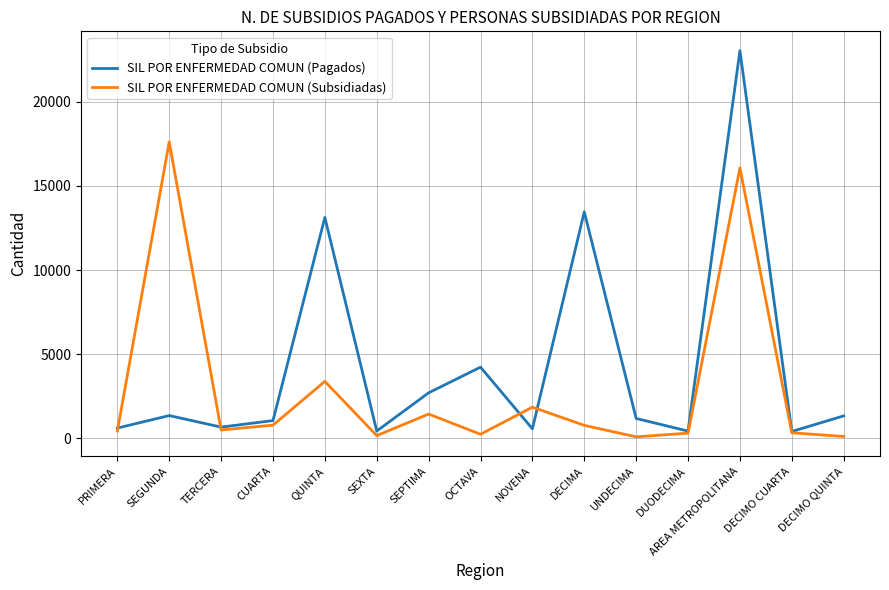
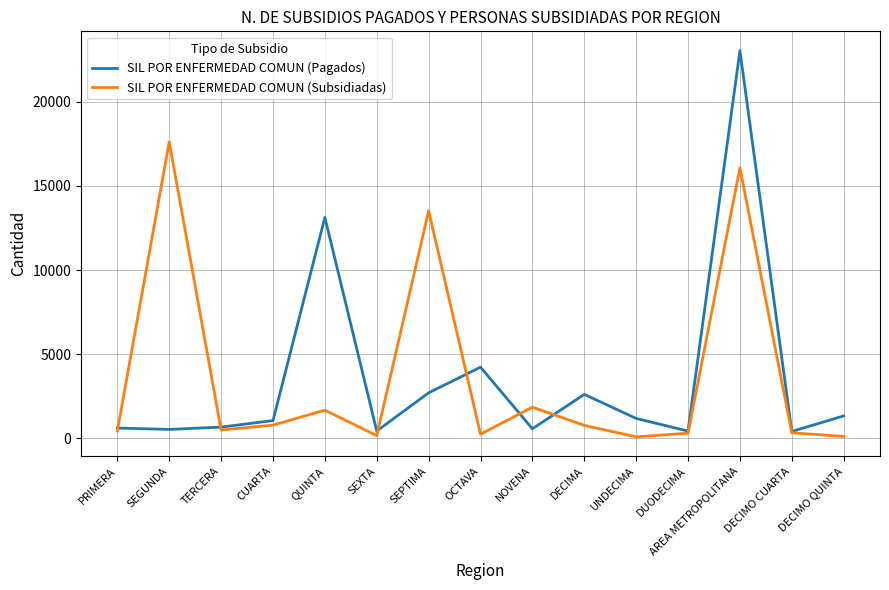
  {
    "SIL POR ENFERMEDAD COMUN (Pagados)": {
      "PRIMERA": 600,
-     "SEGUNDA": 1400,
+     "SEGUNDA": 500,
      "TERCERA": 700,
      "CUARTA": 1100,
      "QUINTA": 13100,
      "SEXTA": 400,
      "SEPTIMA": 2700,
      "OCTAVA": 4200,
      "NOVENA": 600,
-     "DECIMA": 13500,
+     "DECIMA": 2600,
      "UNDECIMA": 1200,
      "AREA METROPOLITANA": 23000,
      "DECIMO QUINTA": 1300
    },
    "SIL POR ENFERMEDAD COMUN (Subsidiadas)": {
      "PRIMERA": 400,
      "SEGUNDA": 17600,
      "TERCERA": 500,
      "CUARTA": 800,
-     "QUINTA": 3400,
+     "QUINTA": 1700,
      "SEXTA": 200,
-     "SEPTIMA": 1400,
+     "SEPTIMA": 13500,
      "OCTAVA": 200,
      "NOVENA": 1900,
      "DECIMA": 800,
      "UNDECIMA": 100,
      "AREA METROPOLITANA": 16100,
      "DECIMO QUINTA": 100
    }
  }
